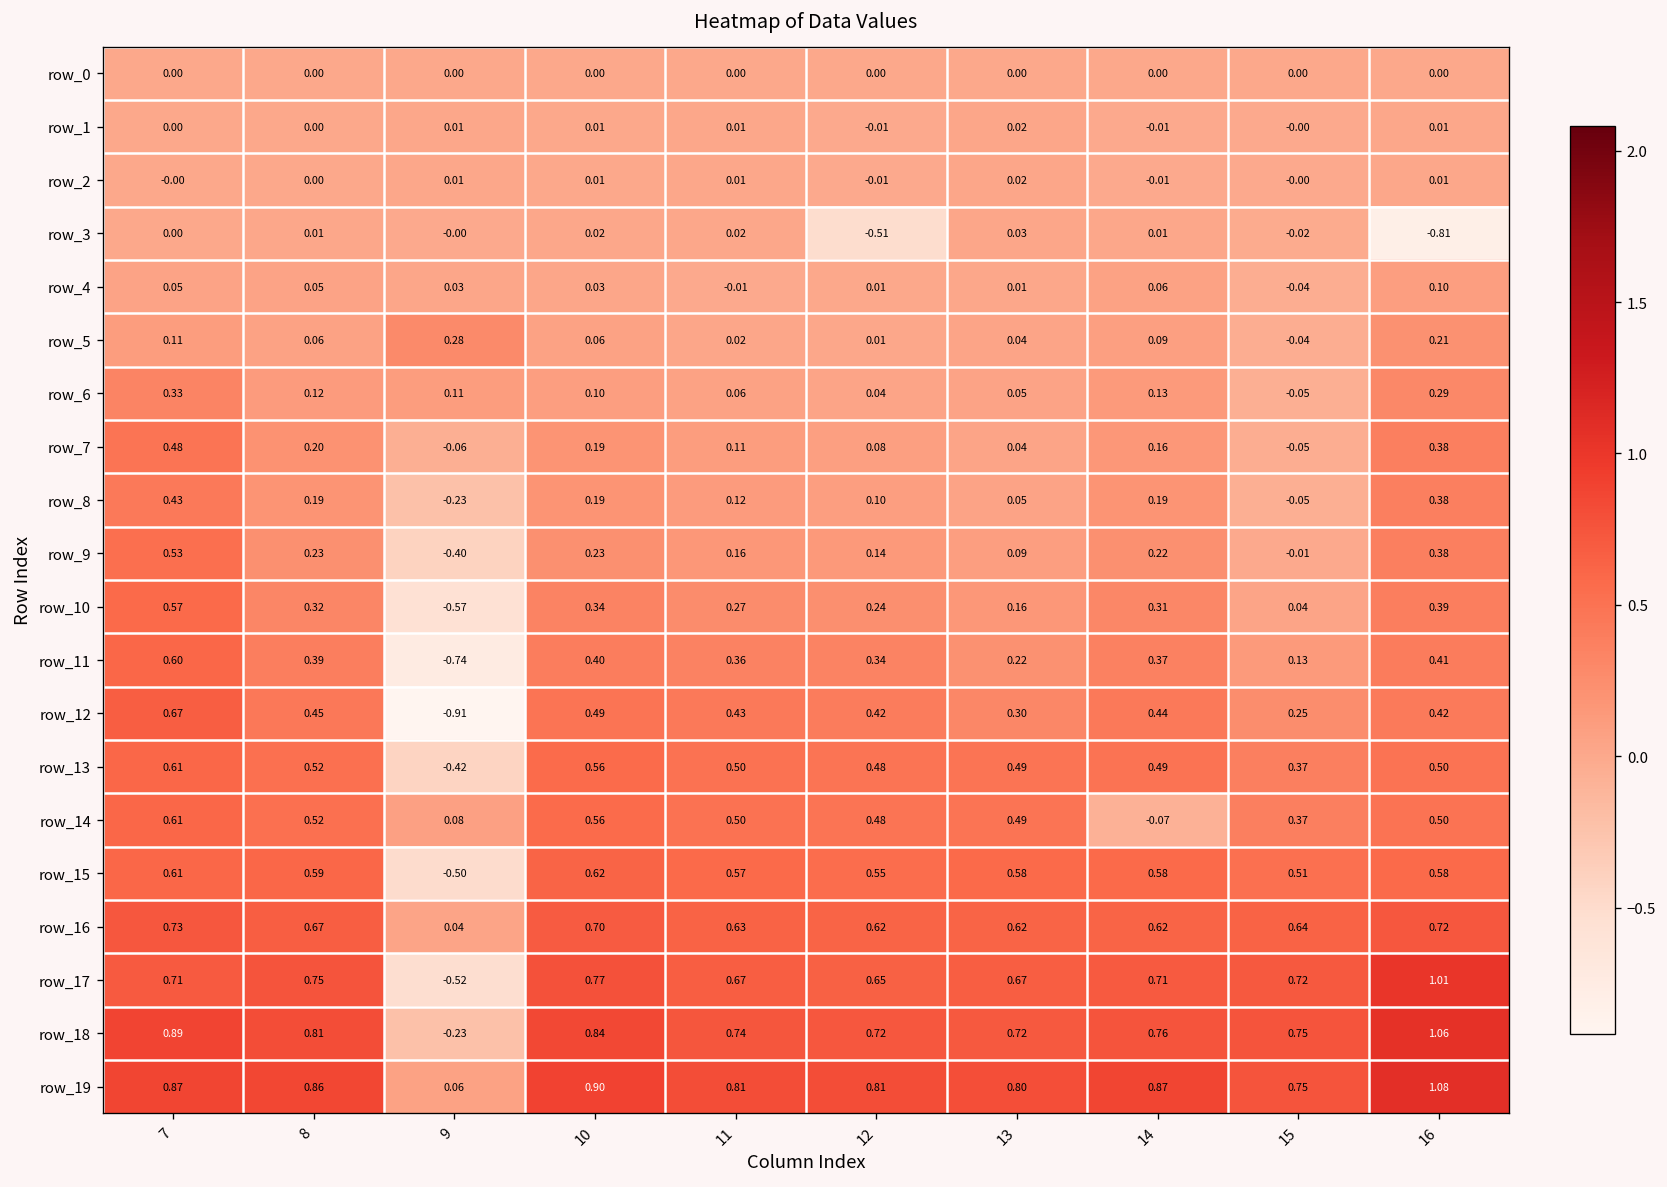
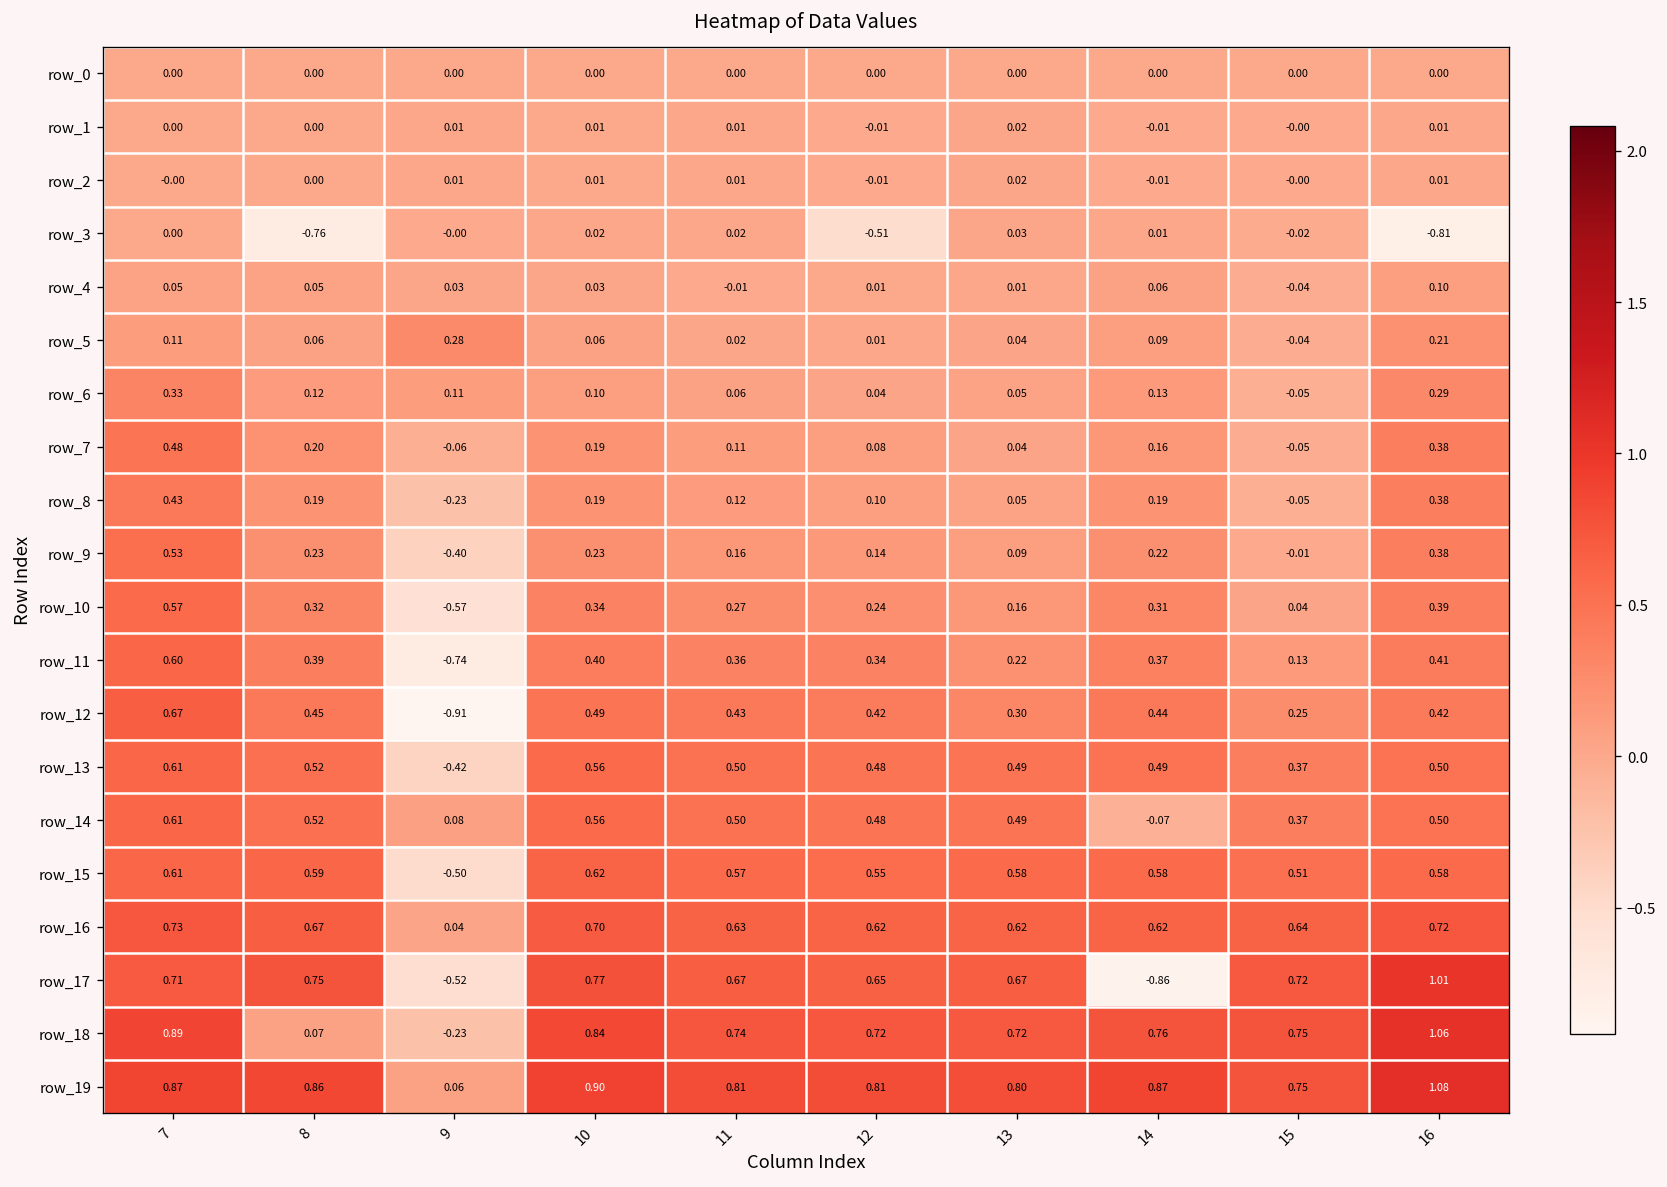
  {
    "row_0": {
      "7": 0.00,
      "8": 0.00,
      "9": 0.00,
      "10": 0.00,
      "11": 0.00,
      "12": 0.00,
      "13": 0.00,
      "14": 0.00,
      "15": 0.00,
      "16": 0.00
    },
    "row_1": {
      "7": 0.00,
      "8": 0.00,
      "9": 0.01,
      "10": 0.01,
      "11": 0.01,
      "12": -0.01,
      "13": 0.02,
      "14": -0.01,
      "15": -0.00,
      "16": 0.01
    },
    "row_2": {
      "7": -0.00,
      "8": 0.00,
      "9": 0.01,
      "10": 0.01,
      "11": 0.01,
      "12": -0.01,
      "13": 0.02,
      "14": -0.01,
      "15": -0.00,
      "16": 0.01
    },
    "row_3": {
      "7": 0.00,
-     "8": 0.01,
+     "8": -0.76,
      "9": -0.00,
      "10": 0.02,
      "11": 0.02,
      "12": -0.51,
      "13": 0.03,
      "14": 0.01,
      "15": -0.02,
      "16": -0.81
    },
    "row_4": {
      "7": 0.05,
      "8": 0.05,
      "9": 0.03,
      "10": 0.03,
      "11": -0.01,
      "12": 0.01,
      "13": 0.01,
      "14": 0.06,
      "15": -0.04,
      "16": 0.10
    },
    "row_5": {
      "7": 0.11,
      "8": 0.06,
      "9": 0.28,
      "10": 0.06,
      "11": 0.02,
      "12": 0.01,
      "13": 0.04,
      "14": 0.09,
      "15": -0.04,
      "16": 0.21
    },
    "row_6": {
      "7": 0.33,
      "8": 0.12,
      "9": 0.11,
      "10": 0.10,
      "11": 0.06,
      "12": 0.04,
      "13": 0.05,
      "14": 0.13,
      "15": -0.05,
      "16": 0.29
    },
    "row_7": {
      "7": 0.48,
      "8": 0.20,
      "9": -0.06,
      "10": 0.19,
      "11": 0.11,
      "12": 0.08,
      "13": 0.04,
      "14": 0.16,
      "15": -0.05,
      "16": 0.38
    },
    "row_8": {
      "7": 0.43,
      "8": 0.19,
      "9": -0.23,
      "10": 0.19,
      "11": 0.12,
      "12": 0.10,
      "13": 0.05,
      "14": 0.19,
      "15": -0.05,
      "16": 0.38
    },
    "row_9": {
      "7": 0.53,
      "8": 0.23,
      "9": -0.40,
      "10": 0.23,
      "11": 0.16,
      "12": 0.14,
      "13": 0.09,
      "14": 0.22,
      "15": -0.01,
      "16": 0.38
    },
    "row_10": {
      "7": 0.57,
      "8": 0.32,
      "9": -0.57,
      "10": 0.34,
      "11": 0.27,
      "12": 0.24,
      "13": 0.16,
      "14": 0.31,
      "15": 0.04,
      "16": 0.39
    },
    "row_11": {
      "7": 0.60,
      "8": 0.39,
      "9": -0.74,
      "10": 0.40,
      "11": 0.36,
      "12": 0.34,
      "13": 0.22,
      "14": 0.37,
      "15": 0.13,
      "16": 0.41
    },
    "row_12": {
      "7": 0.67,
      "8": 0.45,
      "9": -0.91,
      "10": 0.49,
      "11": 0.43,
      "12": 0.42,
      "13": 0.30,
      "14": 0.44,
      "15": 0.25,
      "16": 0.42
    },
    "row_13": {
      "7": 0.61,
      "8": 0.52,
      "9": -0.42,
      "10": 0.56,
      "11": 0.50,
      "12": 0.48,
      "13": 0.49,
      "14": 0.49,
      "15": 0.37,
      "16": 0.50
    },
    "row_14": {
      "7": 0.61,
      "8": 0.52,
      "9": 0.08,
      "10": 0.56,
      "11": 0.50,
      "12": 0.48,
      "13": 0.49,
      "14": -0.07,
      "15": 0.37,
      "16": 0.50
    },
    "row_15": {
      "7": 0.61,
      "8": 0.59,
      "9": -0.50,
      "10": 0.62,
      "11": 0.57,
      "12": 0.55,
      "13": 0.58,
      "14": 0.58,
      "15": 0.51,
      "16": 0.58
    },
    "row_16": {
      "7": 0.73,
      "8": 0.67,
      "9": 0.04,
      "10": 0.70,
      "11": 0.63,
      "12": 0.62,
      "13": 0.62,
      "14": 0.62,
      "15": 0.64,
      "16": 0.72
    },
    "row_17": {
      "7": 0.71,
      "8": 0.75,
      "9": -0.52,
      "10": 0.77,
      "11": 0.67,
      "12": 0.65,
      "13": 0.67,
-     "14": 0.71,
+     "14": -0.86,
      "15": 0.72,
      "16": 1.01
    },
    "row_18": {
      "7": 0.89,
-     "8": 0.81,
+     "8": 0.07,
      "9": -0.23,
      "10": 0.84,
      "11": 0.74,
      "12": 0.72,
      "13": 0.72,
      "14": 0.76,
      "15": 0.75,
      "16": 1.06
    },
    "row_19": {
      "7": 0.87,
      "8": 0.86,
      "9": 0.06,
      "10": 0.90,
      "11": 0.81,
      "12": 0.81,
      "13": 0.80,
      "14": 0.87,
      "15": 0.75,
      "16": 1.08
    }
  }
